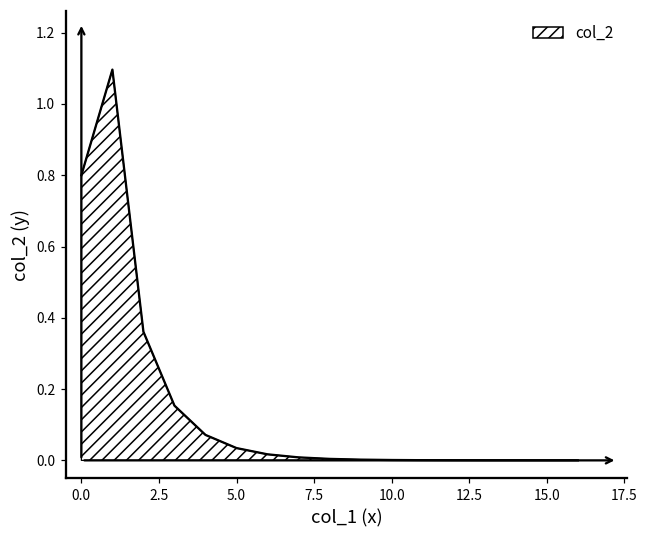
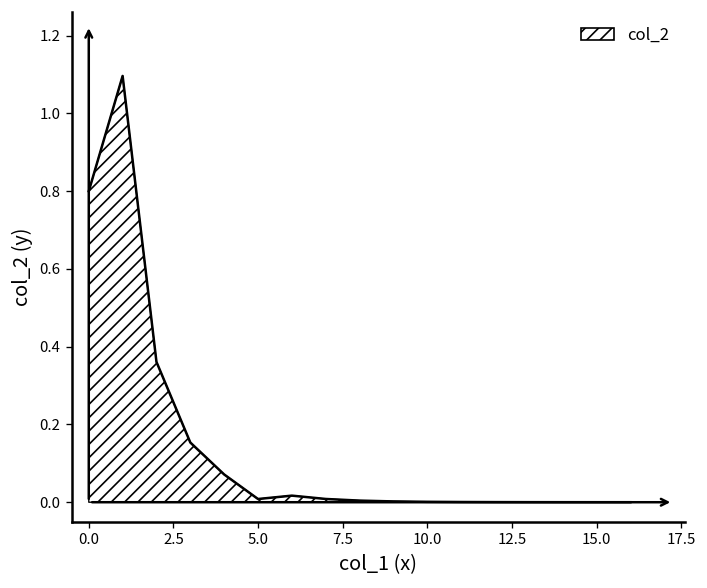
  {
    "0.0": 0.80,
-   "5.0": 0.03,
+   "5.0": 0.01,
    "10.0": 0.00,
    "15.0": 0.00
  }
